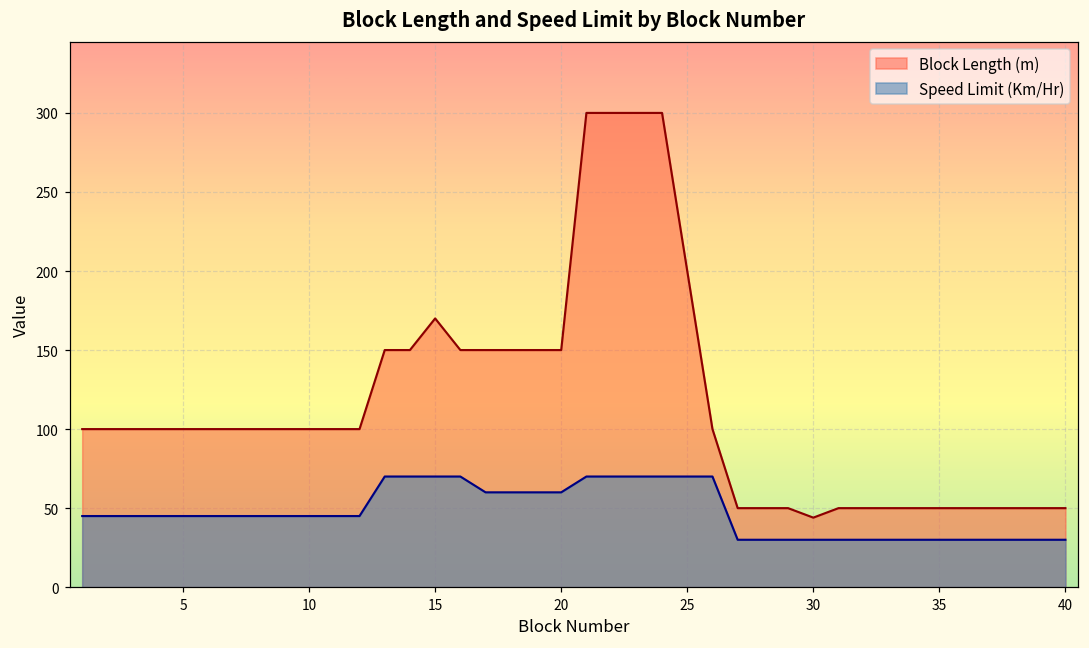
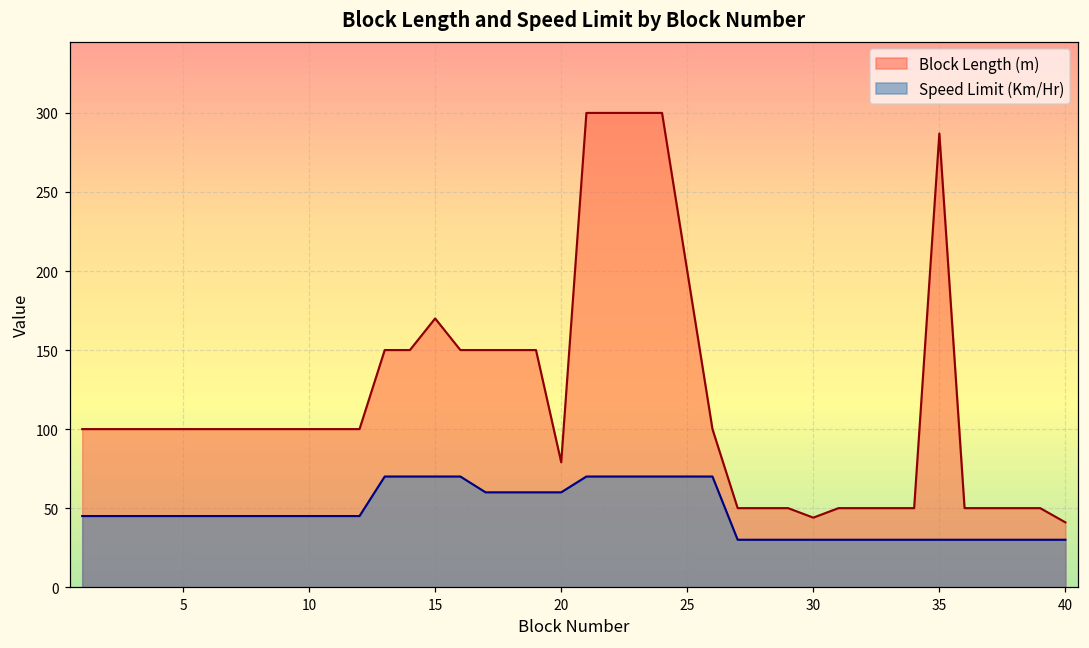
  {
    "Block Length (m)": {
      "5": 100,
      "10": 100,
      "15": 170,
-     "20": 150,
+     "20": 79,
      "25": 200,
      "30": 44,
-     "35": 50,
-     "40": 50
+     "35": 287,
+     "40": 41
    },
    "Speed Limit (Km/Hr)": {
      "5": 45,
      "10": 45,
      "15": 70,
      "20": 60,
      "25": 70,
      "30": 30,
      "35": 30,
      "40": 30
    }
  }
